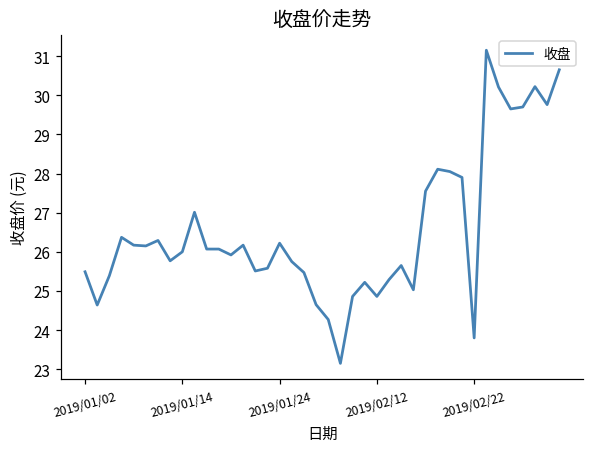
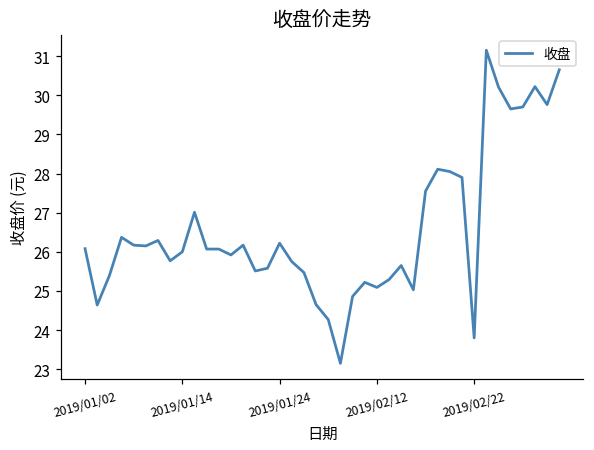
  {
-   "2019/01/02": 25.5,
+   "2019/01/02": 26.1,
    "2019/01/14": 26.0,
    "2019/01/24": 26.2,
-   "2019/02/12": 24.9,
+   "2019/02/12": 25.1,
    "2019/02/22": 23.8
  }
